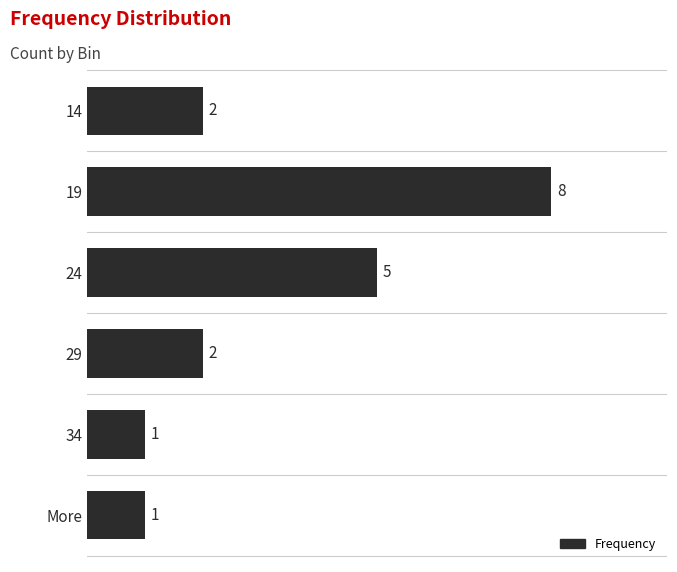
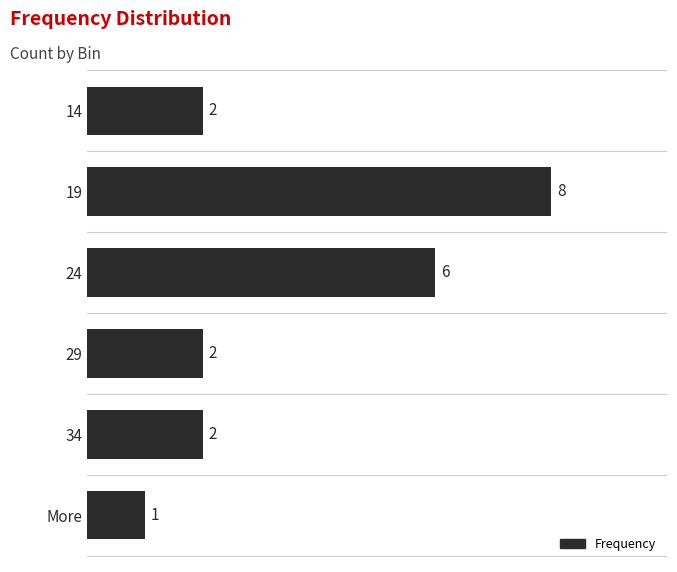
  {
    "14": 2,
    "19": 8,
-   "24": 5,
+   "24": 6,
    "29": 2,
-   "34": 1,
+   "34": 2,
    "More": 1
  }
